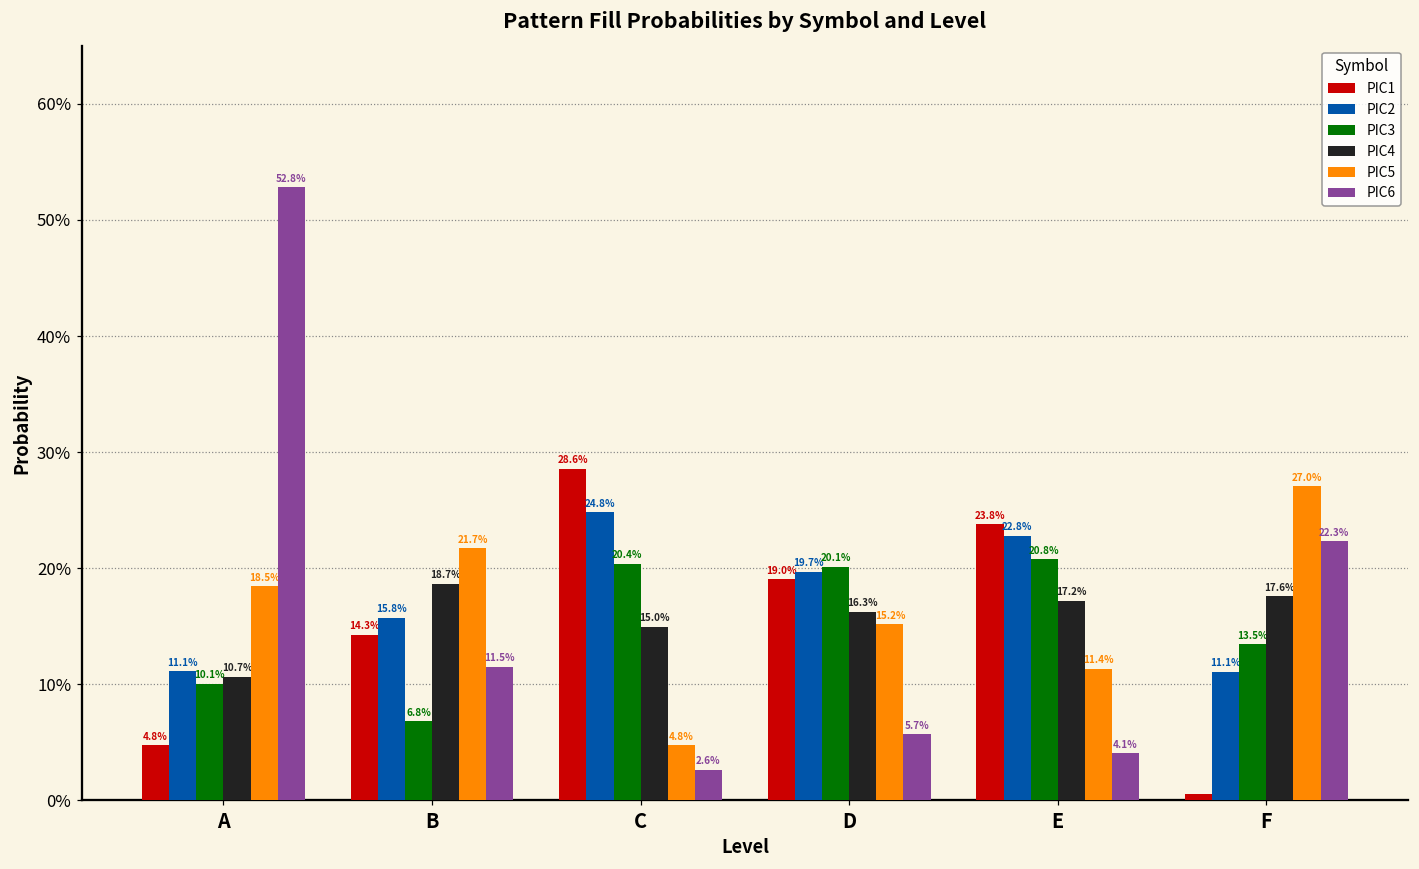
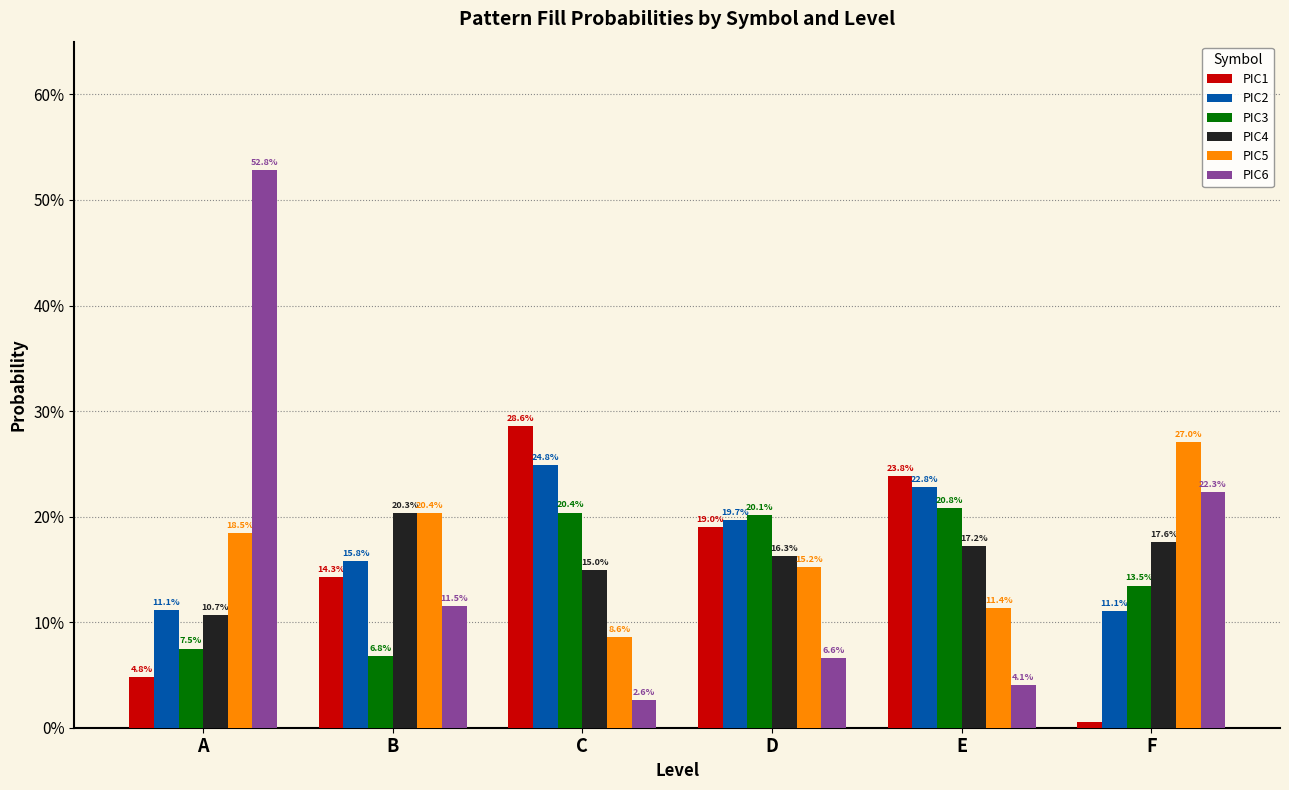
  {
    "PIC1": {
      "A": "4.8%",
      "B": "14.3%",
      "C": "28.6%",
      "D": "19.0%",
      "E": "23.8%"
    },
    "PIC2": {
      "A": "11.1%",
      "B": "15.8%",
      "C": "24.8%",
      "D": "19.7%",
      "E": "22.8%",
      "F": "11.1%"
    },
    "PIC3": {
-     "A": "10.1%",
+     "A": "7.5%",
      "B": "6.8%",
      "C": "20.4%",
      "D": "20.1%",
      "E": "20.8%",
      "F": "13.5%"
    },
    "PIC4": {
      "A": "10.7%",
-     "B": "18.7%",
+     "B": "20.3%",
      "C": "15.0%",
      "D": "16.3%",
      "E": "17.2%",
      "F": "17.6%"
    },
    "PIC5": {
      "A": "18.5%",
-     "B": "21.7%",
-     "C": "4.8%",
+     "B": "20.4%",
+     "C": "8.6%",
      "D": "15.2%",
      "E": "11.4%",
      "F": "27.0%"
    },
    "PIC6": {
      "A": "52.8%",
      "B": "11.5%",
      "C": "2.6%",
-     "D": "5.7%",
+     "D": "6.6%",
      "E": "4.1%",
      "F": "22.3%"
    }
  }
